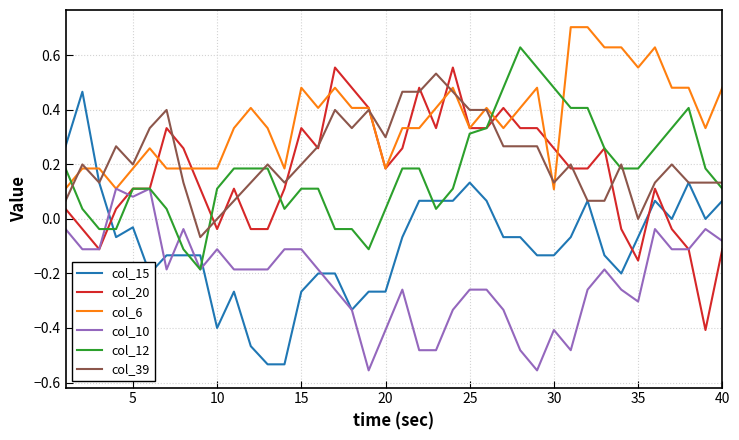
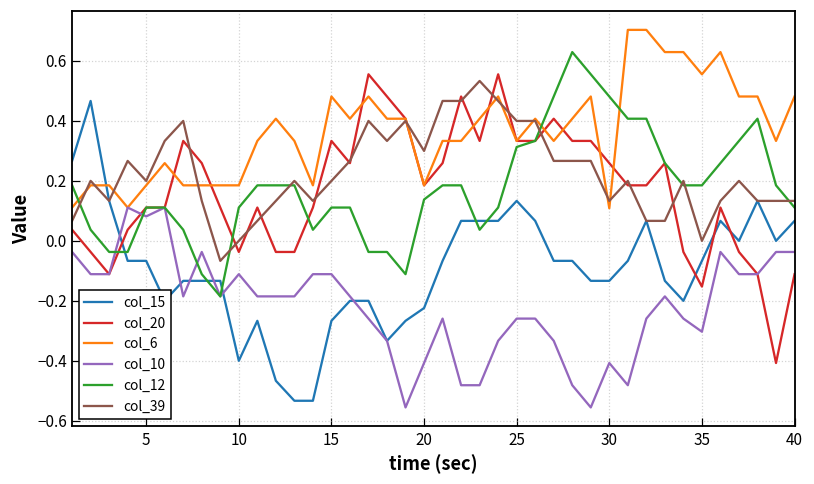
  {
    "col_15": {
-     "5": -0.03,
+     "5": -0.07,
      "10": -0.40,
      "15": -0.27,
-     "20": -0.27,
+     "20": -0.22,
      "25": 0.13,
      "30": -0.13,
      "35": -0.07,
      "40": 0.07
    },
    "col_20": {
      "10": -0.04,
      "15": 0.33,
      "30": 0.26,
      "35": -0.15,
      "40": -0.11
    },
    "col_6": {
      "5": 0.19,
      "10": 0.19,
      "15": 0.48,
      "30": 0.11,
      "35": 0.56,
      "40": 0.48
    },
    "col_10": {
      "5": 0.08,
      "10": -0.11,
      "15": -0.11,
      "20": -0.41,
      "25": -0.26,
      "30": -0.41,
      "35": -0.30,
-     "40": -0.08
+     "40": -0.04
    },
    "col_12": {
      "10": 0.11,
      "15": 0.11,
-     "20": 0.04,
+     "20": 0.14,
      "25": 0.31,
      "30": 0.48,
      "35": 0.19,
      "40": 0.11
    },
    "col_39": {
      "5": 0.20,
      "10": 0.00,
      "15": 0.20,
      "20": 0.30,
      "25": 0.40,
      "30": 0.13,
      "35": 0.00,
      "40": 0.13
    }
  }
